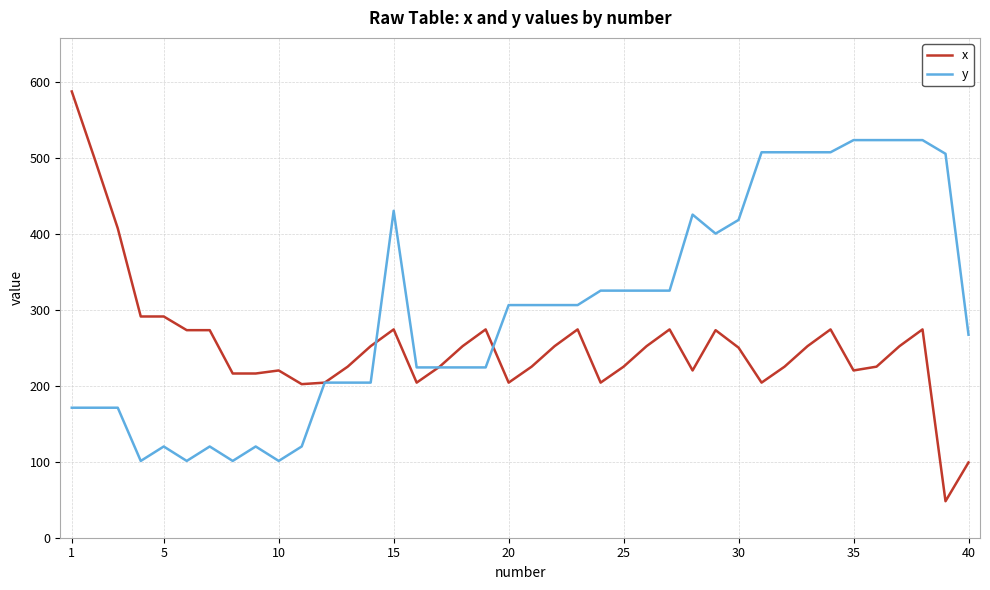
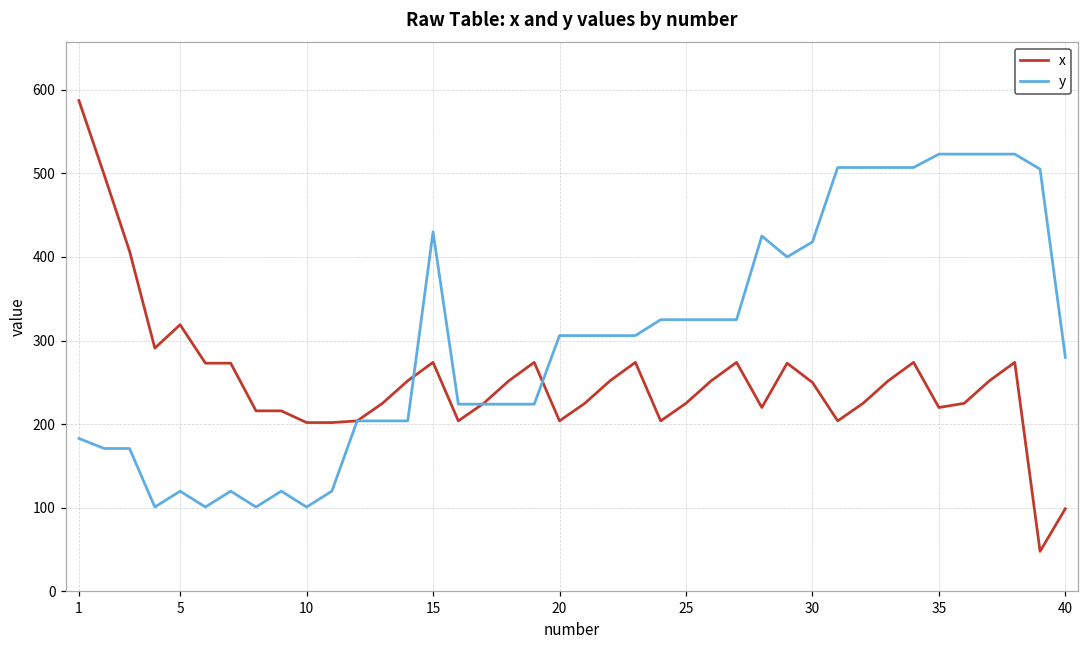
  {
    "x": {
      "1": 590,
-     "5": 290,
-     "10": 220,
+     "5": 320,
+     "10": 200,
      "15": 270,
      "20": 200,
      "25": 230,
      "30": 250,
      "35": 220,
      "40": 100
    },
    "y": {
-     "1": 170,
+     "1": 180,
      "5": 120,
      "10": 100,
      "15": 430,
      "20": 310,
      "25": 330,
      "30": 420,
      "35": 520,
-     "40": 270
+     "40": 280
    }
  }
